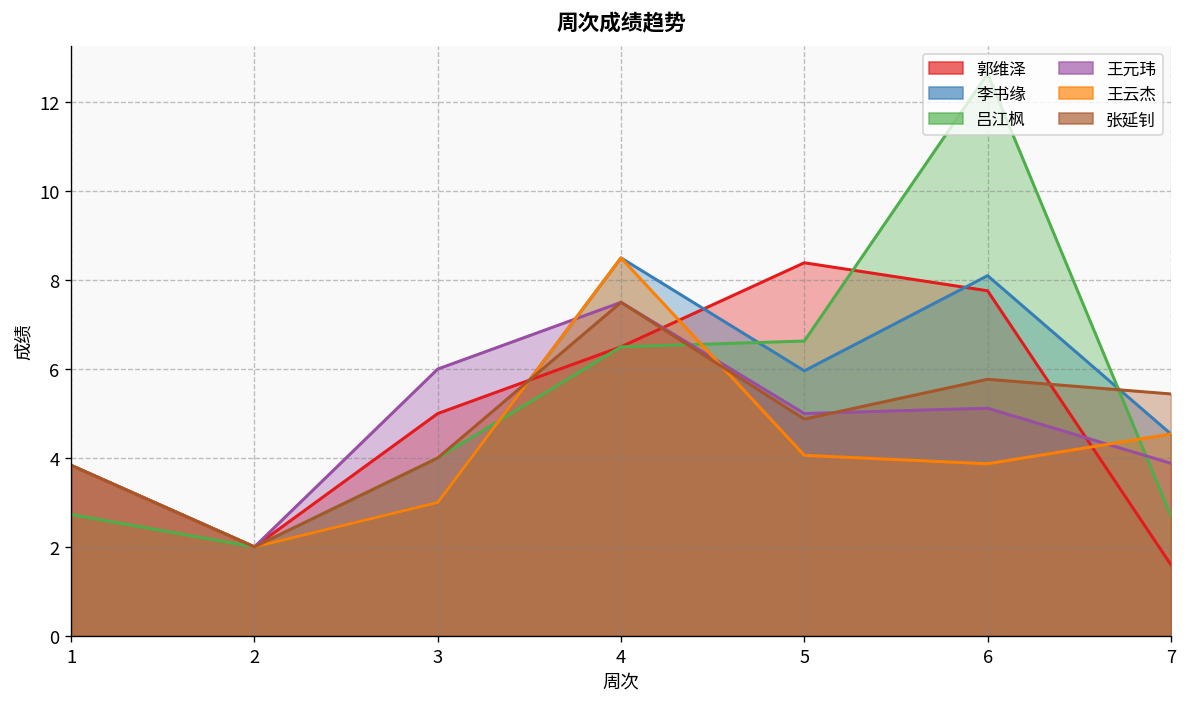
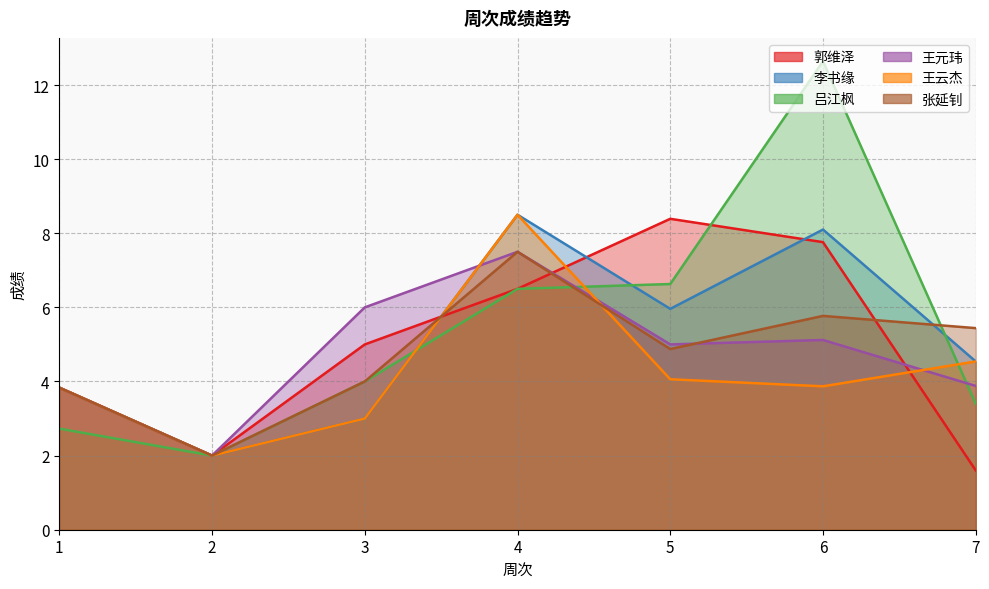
  {
    "吕江枫": {
      "1": 2.7,
      "5": 6.6,
-     "7": 2.7
+     "7": 3.4
    }
  }
